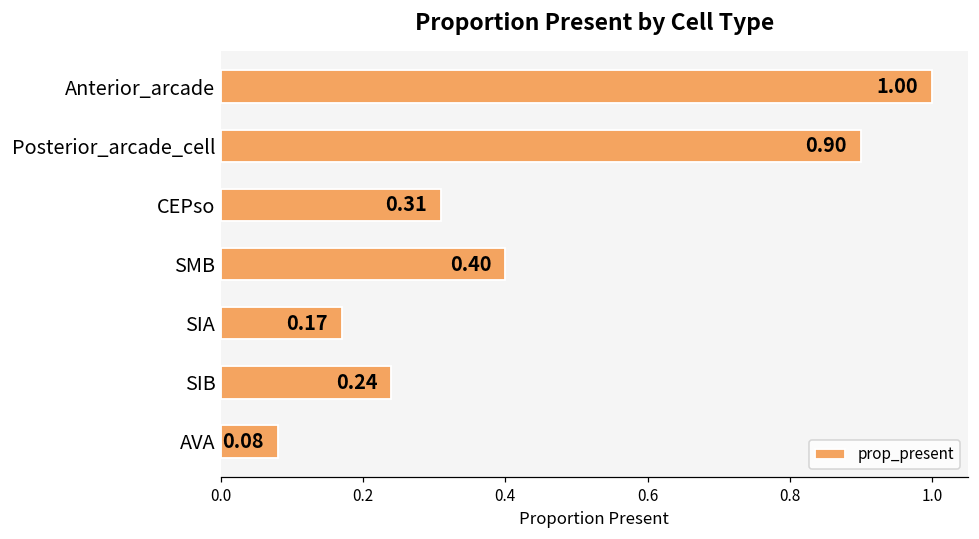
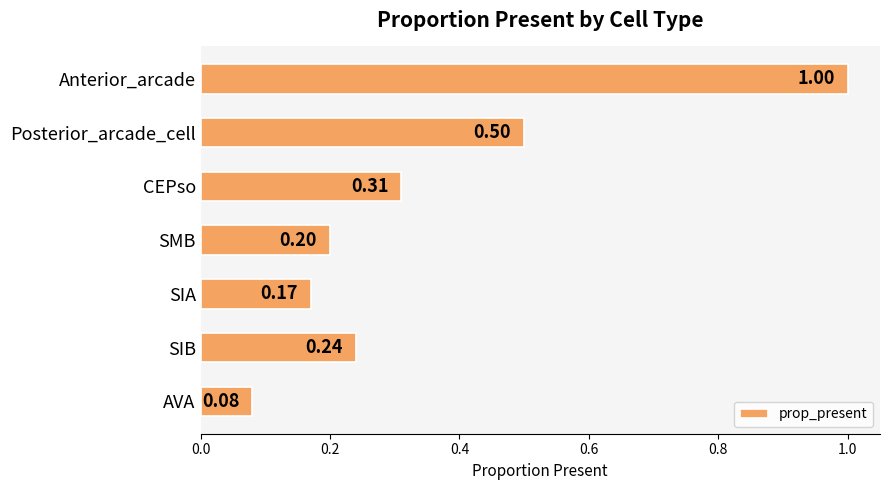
  {
    "Anterior_arcade": 1.00,
-   "Posterior_arcade_cell": 0.90,
+   "Posterior_arcade_cell": 0.50,
    "CEPso": 0.31,
-   "SMB": 0.40,
+   "SMB": 0.20,
    "SIA": 0.17,
    "SIB": 0.24,
    "AVA": 0.08
  }
